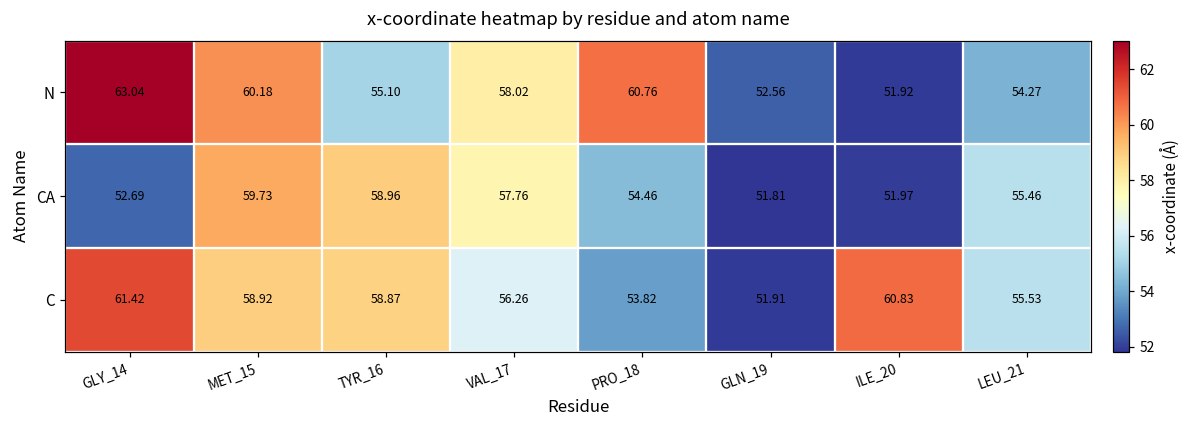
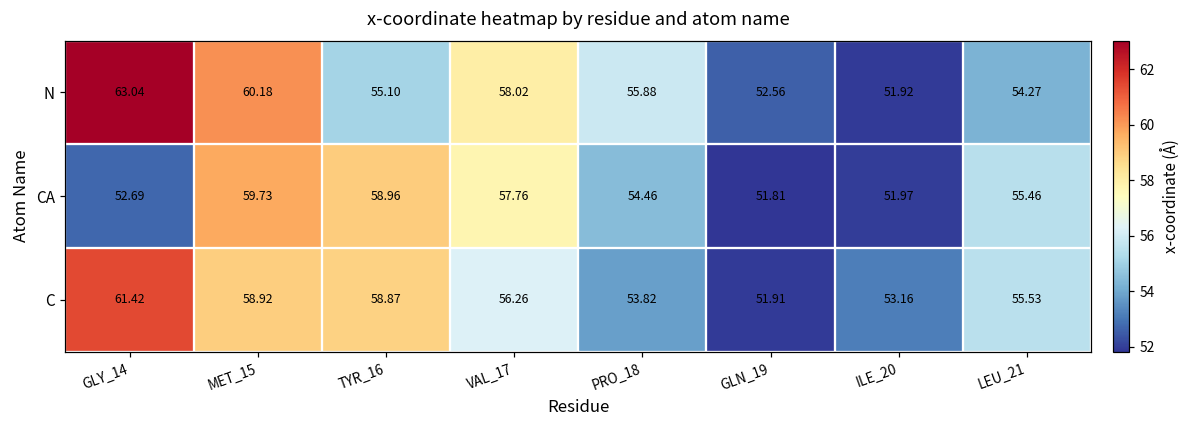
  {
    "N": {
      "GLY_14": 63.04,
      "MET_15": 60.18,
      "TYR_16": 55.10,
      "VAL_17": 58.02,
-     "PRO_18": 60.76,
+     "PRO_18": 55.88,
      "GLN_19": 52.56,
      "ILE_20": 51.92,
      "LEU_21": 54.27
    },
    "CA": {
      "GLY_14": 52.69,
      "MET_15": 59.73,
      "TYR_16": 58.96,
      "VAL_17": 57.76,
      "PRO_18": 54.46,
      "GLN_19": 51.81,
      "ILE_20": 51.97,
      "LEU_21": 55.46
    },
    "C": {
      "GLY_14": 61.42,
      "MET_15": 58.92,
      "TYR_16": 58.87,
      "VAL_17": 56.26,
      "PRO_18": 53.82,
      "GLN_19": 51.91,
-     "ILE_20": 60.83,
+     "ILE_20": 53.16,
      "LEU_21": 55.53
    }
  }
